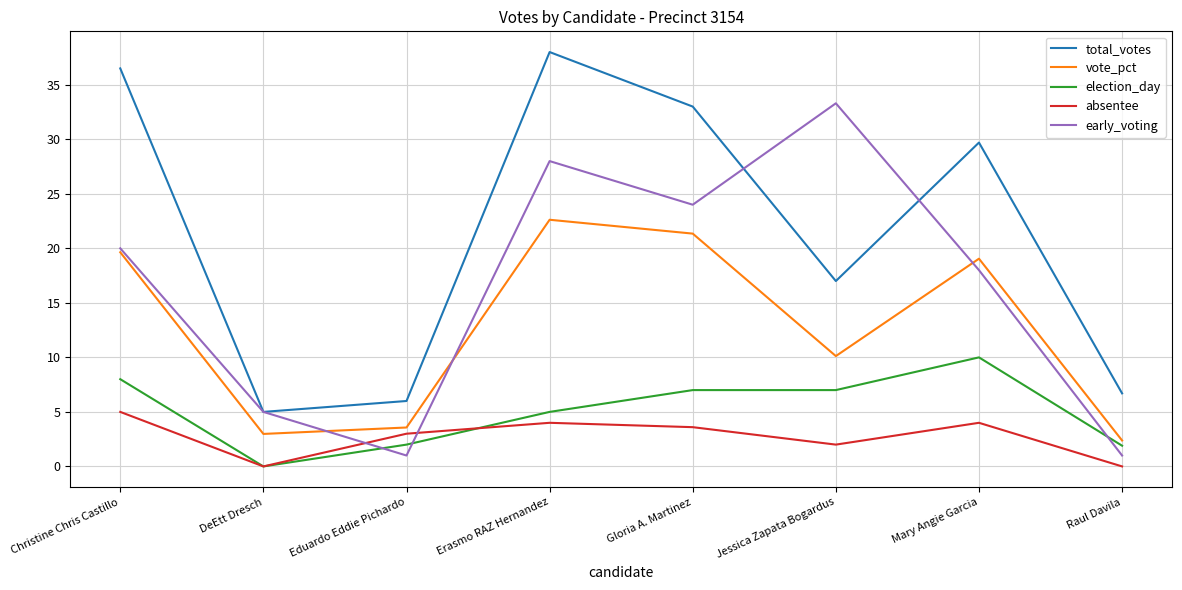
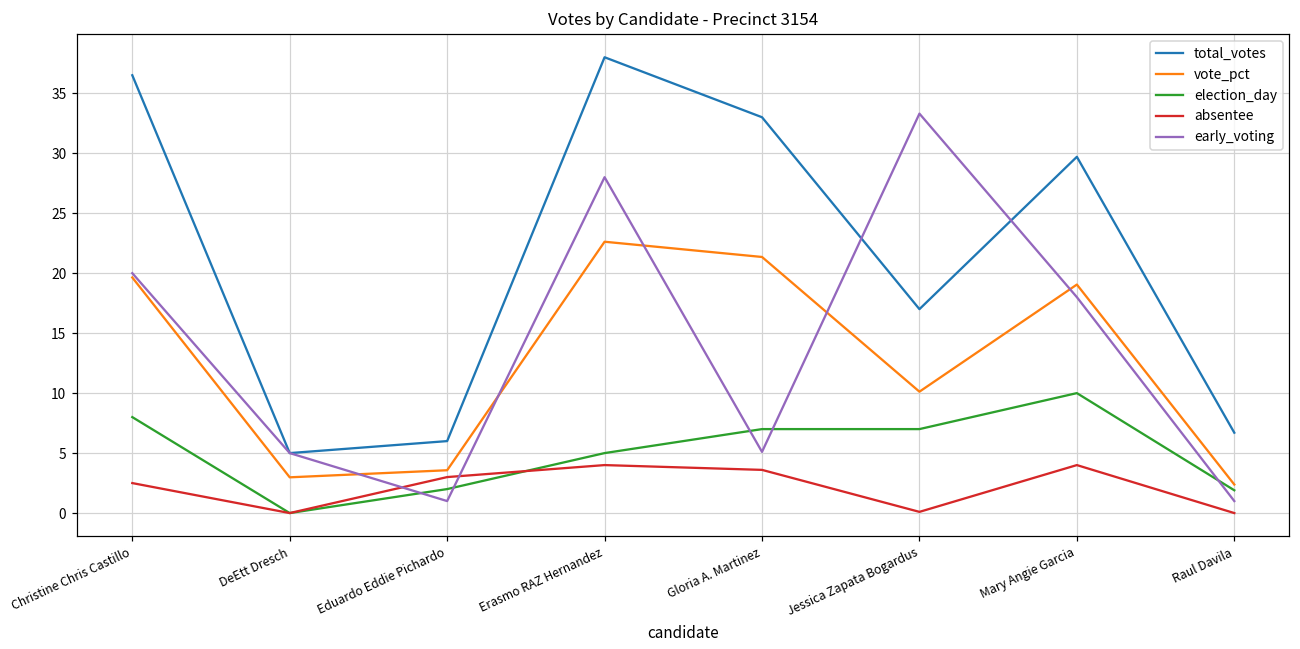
  {
    "total_votes": {
      "Christine Chris Castillo": 36.5,
      "Eduardo Eddie Pichardo": 6.0,
      "Erasmo RAZ Hernandez": 38.0,
      "Gloria A. Martinez": 33.0,
      "Jessica Zapata Bogardus": 17.0,
      "Mary Angie Garcia": 29.7,
      "Raul Davila": 6.7
    },
    "vote_pct": {
      "Christine Chris Castillo": 19.6,
      "DeEtt Dresch": 3.0,
      "Eduardo Eddie Pichardo": 3.6,
      "Erasmo RAZ Hernandez": 22.6,
      "Gloria A. Martinez": 21.4,
      "Jessica Zapata Bogardus": 10.1,
      "Mary Angie Garcia": 19.1,
      "Raul Davila": 2.4
    },
    "election_day": {
      "Christine Chris Castillo": 8.0,
      "Eduardo Eddie Pichardo": 2.0,
      "Erasmo RAZ Hernandez": 5.0,
      "Gloria A. Martinez": 7.0,
      "Jessica Zapata Bogardus": 7.0,
      "Mary Angie Garcia": 10.0,
      "Raul Davila": 1.9
    },
    "absentee": {
-     "Christine Chris Castillo": 5.0,
+     "Christine Chris Castillo": 2.5,
      "Eduardo Eddie Pichardo": 3.0,
      "Erasmo RAZ Hernandez": 4.0,
      "Gloria A. Martinez": 3.6,
-     "Jessica Zapata Bogardus": 2.0,
+     "Jessica Zapata Bogardus": 0.1,
      "Mary Angie Garcia": 4.0,
      "Raul Davila": 0.0
    },
    "early_voting": {
      "Christine Chris Castillo": 20.0,
      "Eduardo Eddie Pichardo": 1.0,
      "Erasmo RAZ Hernandez": 28.0,
-     "Gloria A. Martinez": 24.0,
+     "Gloria A. Martinez": 5.1,
      "Jessica Zapata Bogardus": 33.3,
      "Mary Angie Garcia": 18.0,
      "Raul Davila": 1.0
    }
  }
